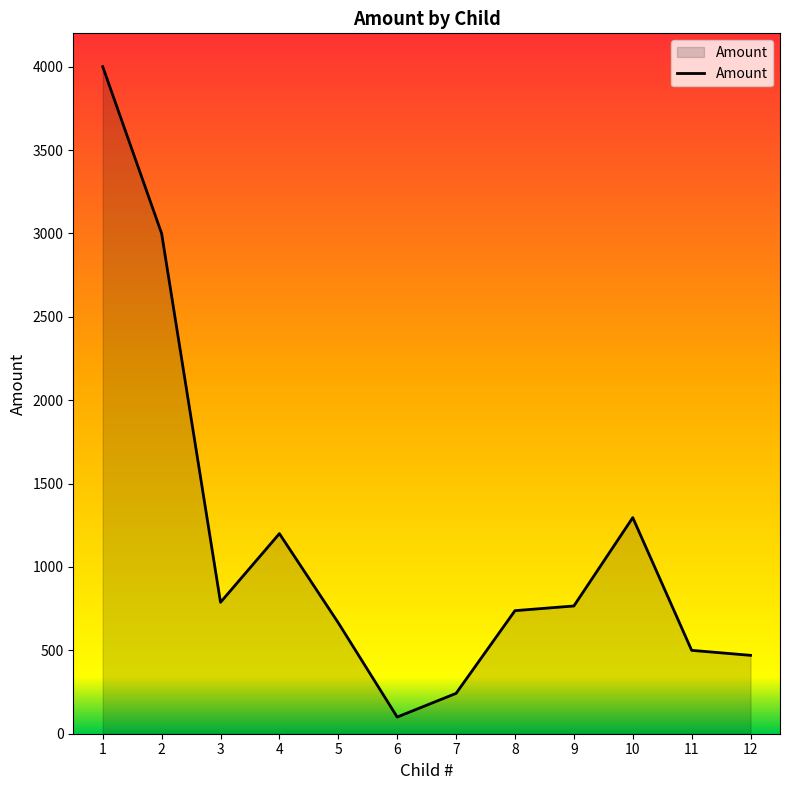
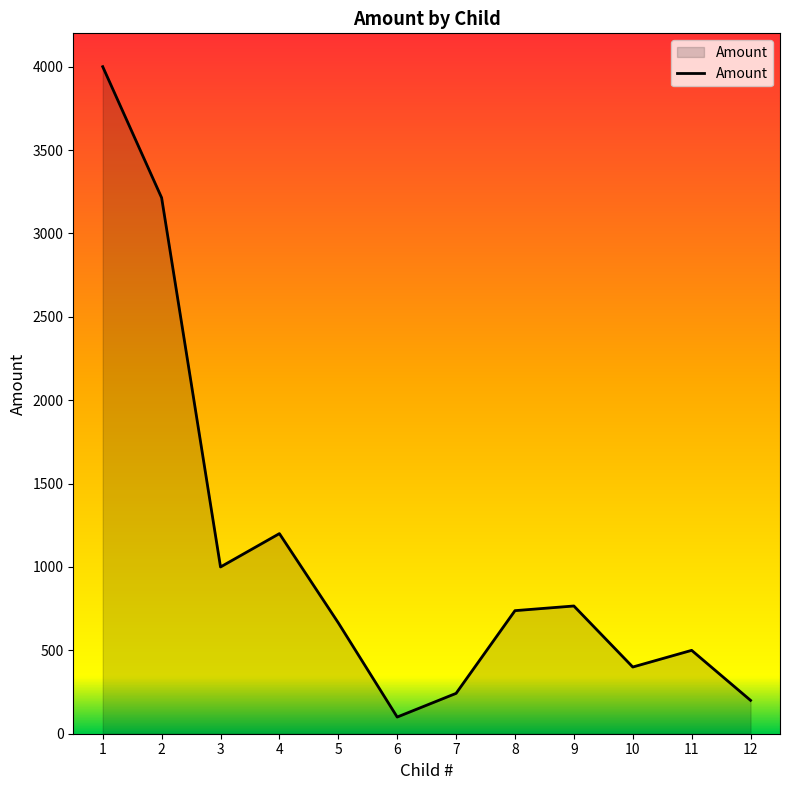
  {
    "1": 4000,
-   "2": 3000,
-   "3": 790,
+   "2": 3210,
+   "3": 1000,
    "4": 1200,
    "5": 670,
    "6": 100,
    "7": 240,
    "8": 740,
    "9": 770,
-   "10": 1300,
+   "10": 400,
    "11": 500,
-   "12": 470
+   "12": 200
  }
